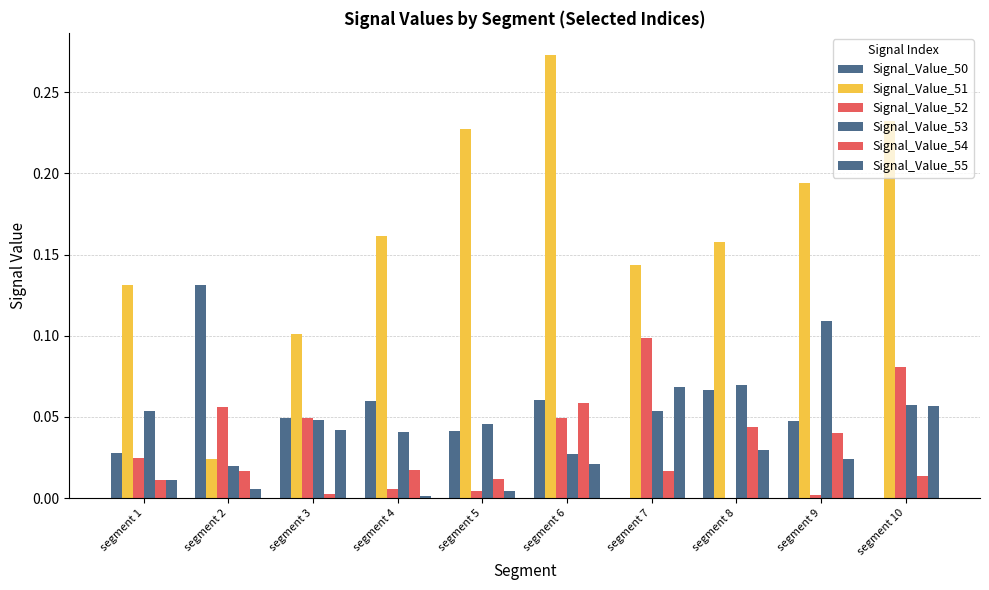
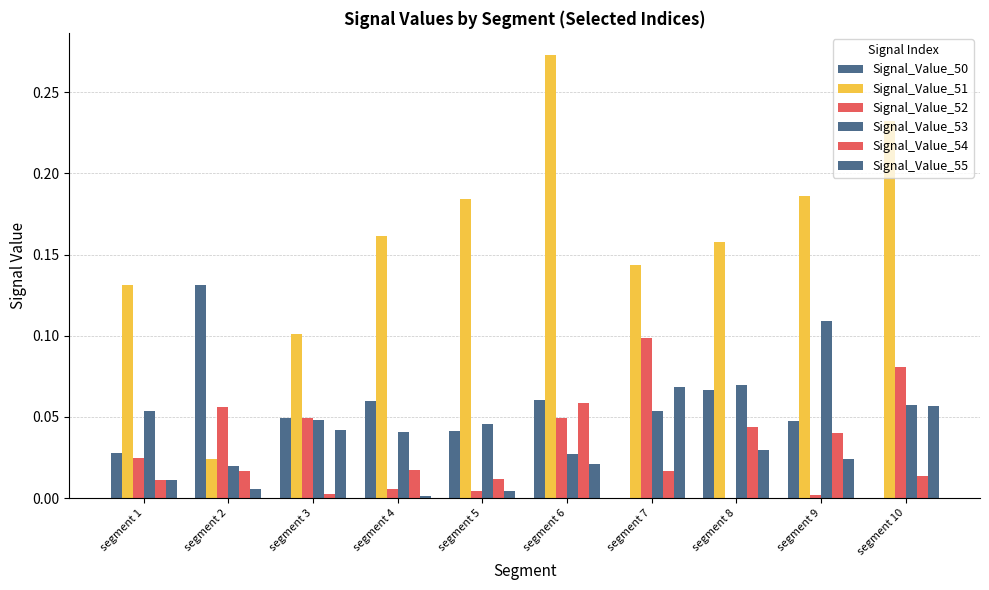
  {
    "Signal_Value_51": {
      "segment 1": 0.131,
      "segment 2": 0.024,
      "segment 3": 0.101,
      "segment 4": 0.162,
-     "segment 5": 0.227,
+     "segment 5": 0.184,
      "segment 6": 0.273,
      "segment 7": 0.144,
      "segment 8": 0.158,
-     "segment 9": 0.194
+     "segment 9": 0.186
    }
  }
